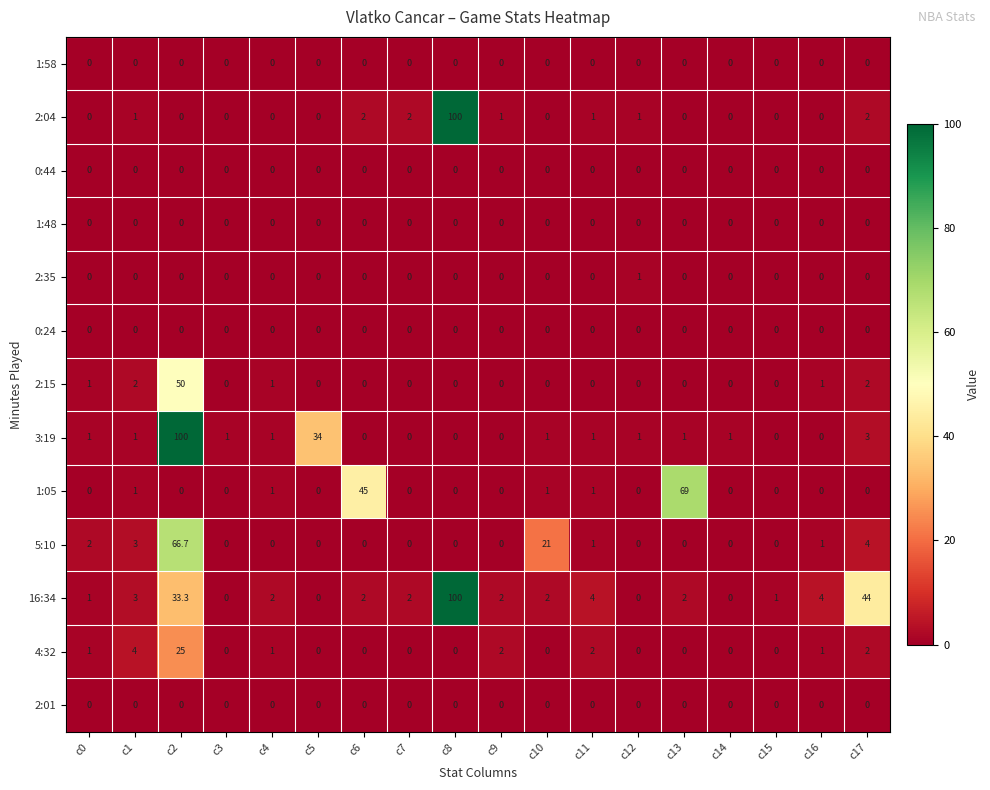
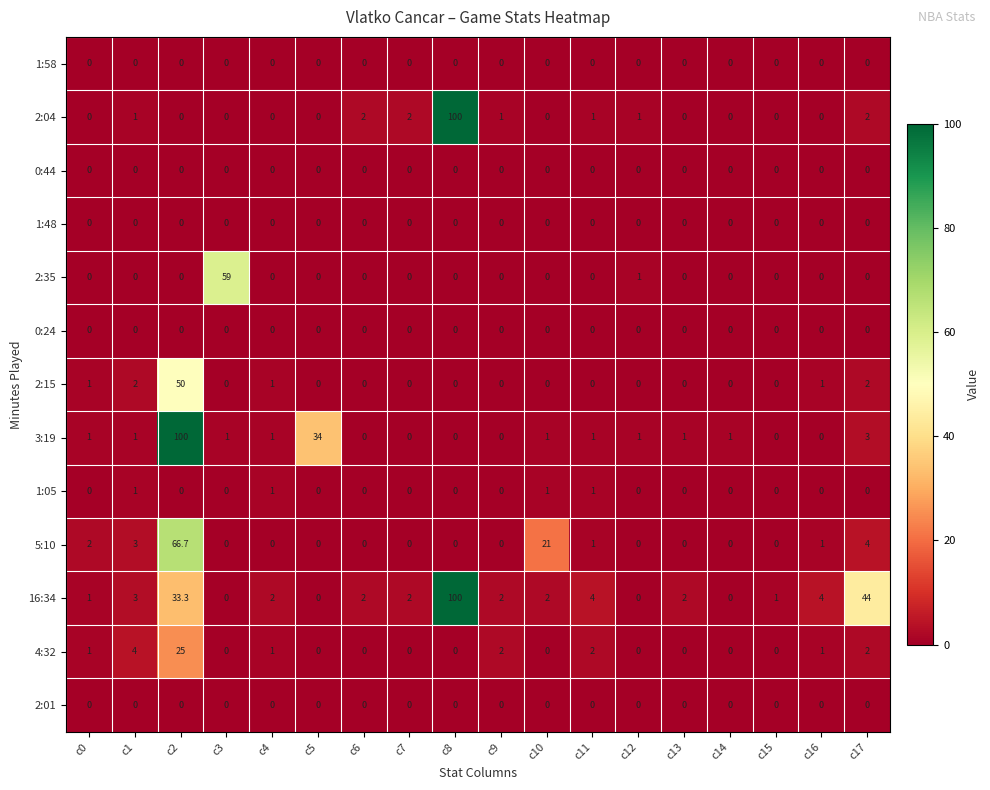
  {
    "2:35": {
      "c0": 0,
      "c1": 0,
      "c2": 0,
-     "c3": 0,
+     "c3": 59,
      "c4": 0,
      "c5": 0,
      "c6": 0,
      "c7": 0,
      "c8": 0,
      "c9": 0,
      "c10": 0,
      "c11": 0,
      "c12": 1,
      "c13": 0,
      "c14": 0,
      "c15": 0,
      "c16": 0,
      "c17": 0
    },
    "1:05": {
      "c0": 0,
      "c1": 1,
      "c2": 0,
      "c3": 0,
      "c4": 1,
      "c5": 0,
-     "c6": 45,
+     "c6": 0,
      "c7": 0,
      "c8": 0,
      "c9": 0,
      "c10": 1,
      "c11": 1,
      "c12": 0,
-     "c13": 69,
+     "c13": 0,
      "c14": 0,
      "c15": 0,
      "c16": 0,
      "c17": 0
    }
  }
